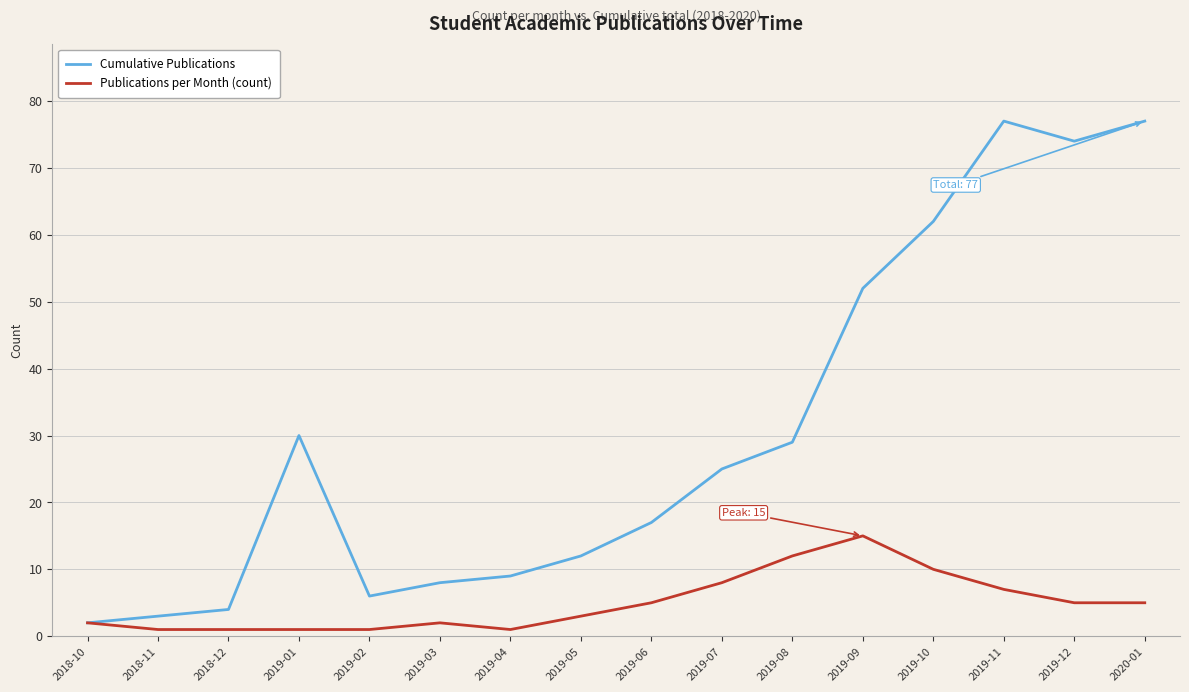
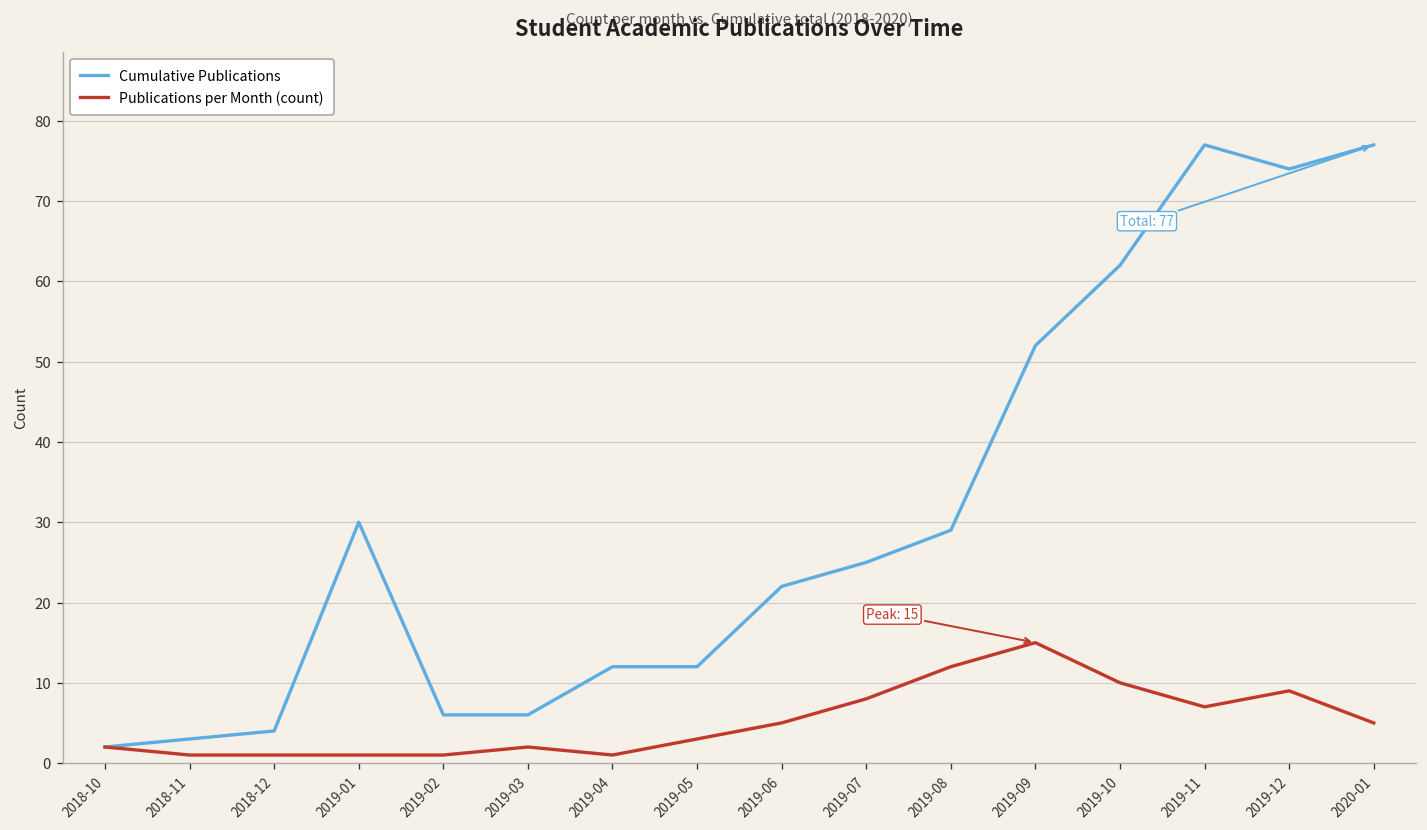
  {
    "Cumulative Publications": {
      "2018-11": 3,
      "2018-12": 4,
      "2019-01": 30,
      "2019-02": 6,
-     "2019-03": 8,
-     "2019-04": 9,
+     "2019-03": 6,
+     "2019-04": 12,
      "2019-05": 12,
-     "2019-06": 17,
+     "2019-06": 22,
      "2019-07": 25,
      "2019-08": 29,
      "2019-09": 52,
      "2019-10": 62,
      "2019-11": 77,
      "2020-01": 77
    },
    "Publications per Month (count)": {
      "2018-11": 1,
      "2018-12": 1,
      "2019-01": 1,
      "2019-02": 1,
      "2019-03": 2,
      "2019-04": 1,
      "2019-05": 3,
      "2019-06": 5,
      "2019-07": 8,
      "2019-08": 12,
      "2019-10": 10,
      "2019-11": 7,
-     "2019-12": 5,
+     "2019-12": 9,
      "2020-01": 5
    }
  }
